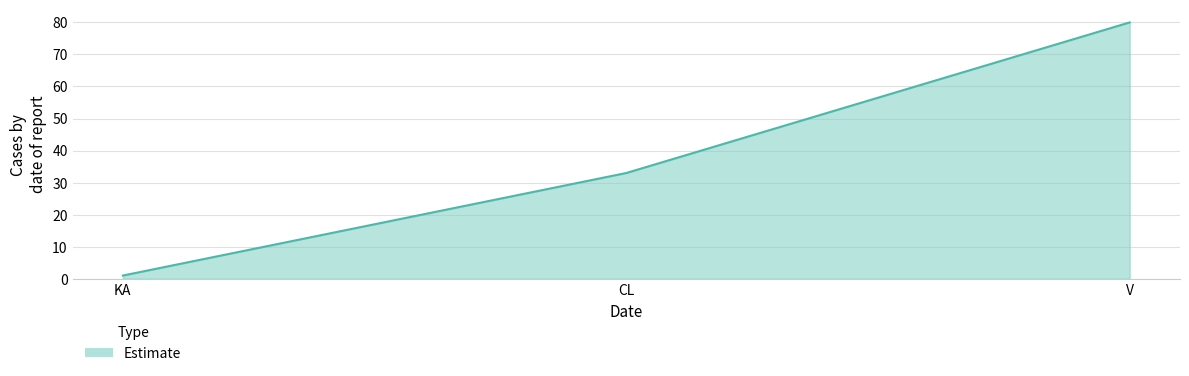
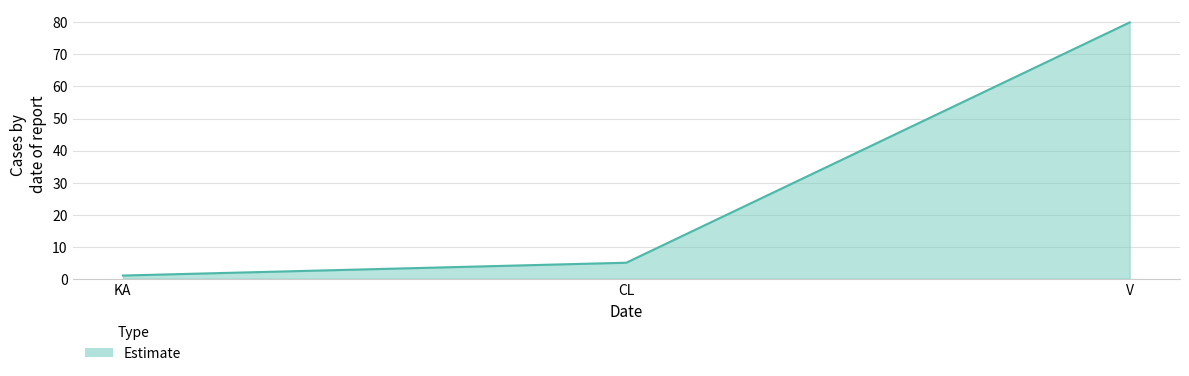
  {
    "KA": 1,
-   "CL": 33,
+   "CL": 5,
    "V": 80
  }
